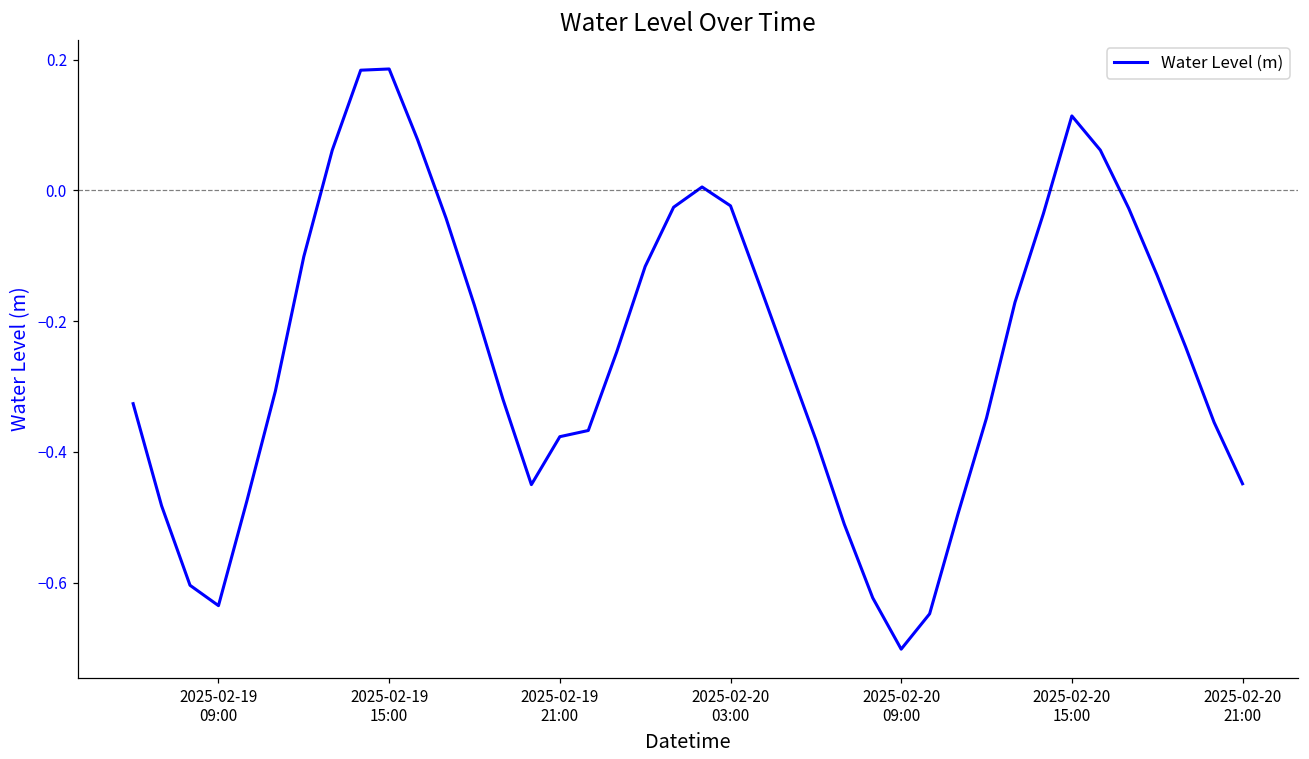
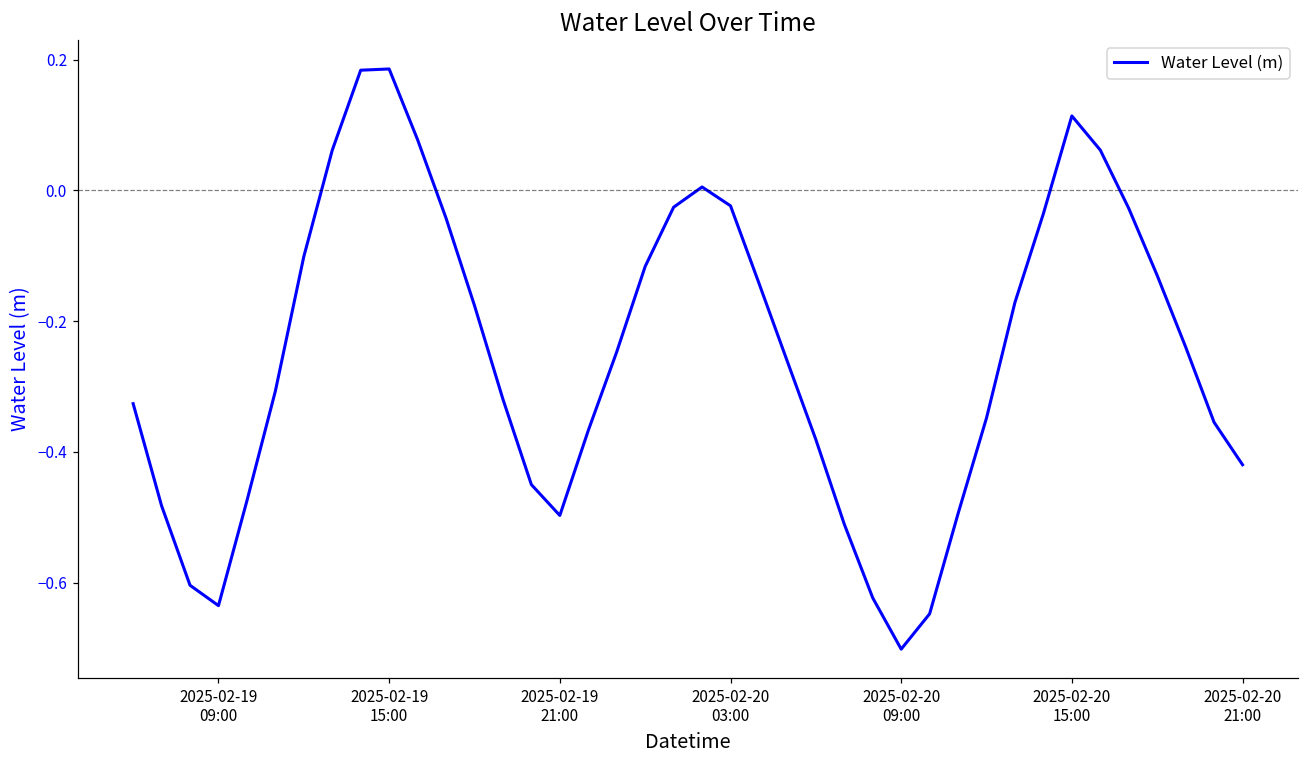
  {
    "2025-02-19 09:00": -0.64,
    "2025-02-19 15:00": 0.19,
-   "2025-02-19 21:00": -0.38,
+   "2025-02-19 21:00": -0.50,
    "2025-02-20 03:00": -0.02,
    "2025-02-20 09:00": -0.70,
    "2025-02-20 15:00": 0.11,
-   "2025-02-20 21:00": -0.45
+   "2025-02-20 21:00": -0.42
  }
